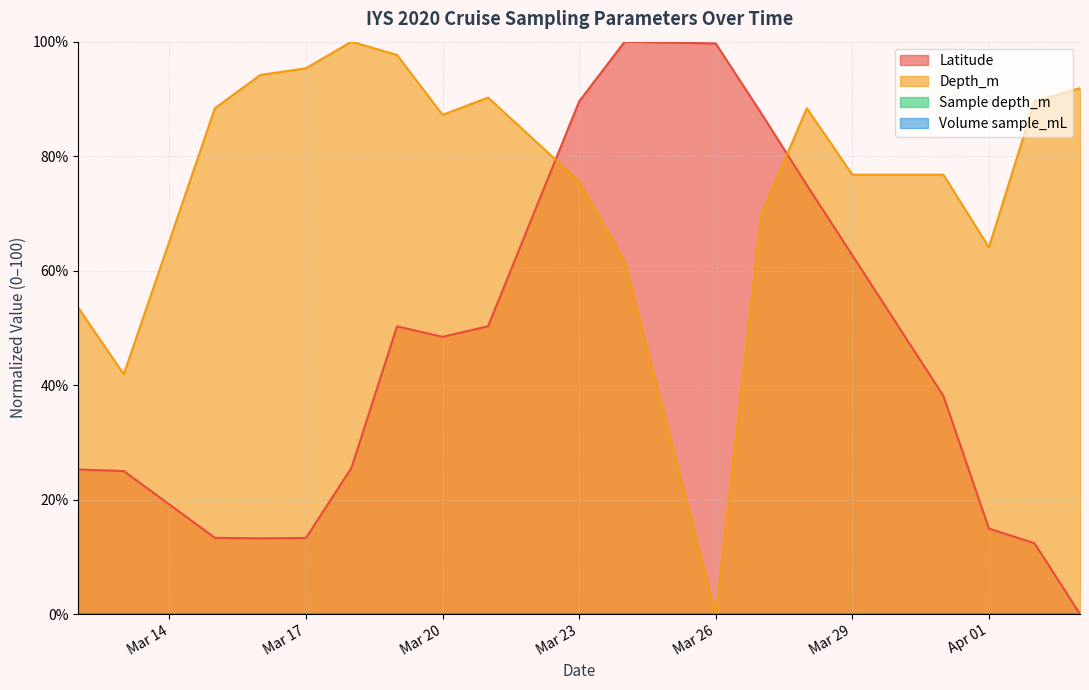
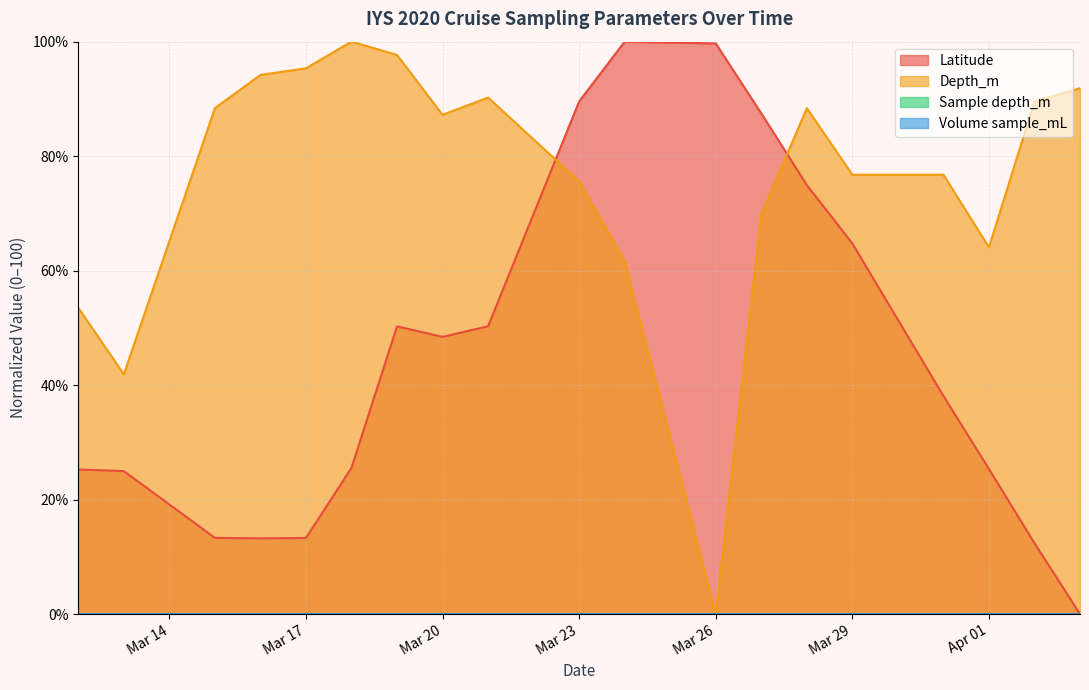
  {
    "Latitude": {
      "Mar 17": "13%",
      "Mar 20": "48%",
      "Mar 23": "90%",
      "Mar 26": "100%",
-     "Mar 29": "63%",
-     "Apr 01": "15%"
+     "Mar 29": "65%",
+     "Apr 01": "25%"
    },
    "Depth_m": {
      "Mar 17": "95%",
      "Mar 20": "87%",
      "Mar 23": "76%",
      "Mar 29": "77%",
      "Apr 01": "64%"
    },
    "Volume sample_mL": {
      "Mar 17": "0%",
      "Mar 20": "0%",
      "Mar 23": "0%",
      "Mar 29": "0%",
      "Apr 01": "0%"
    }
  }
